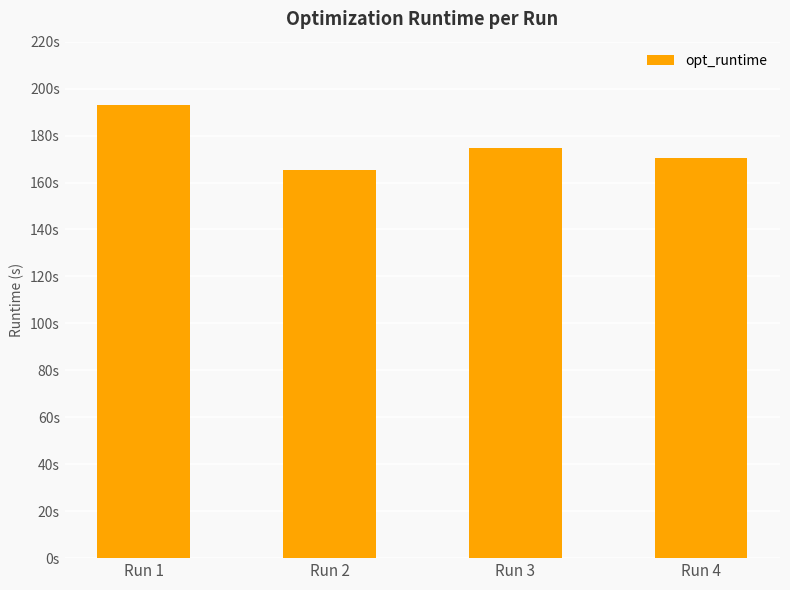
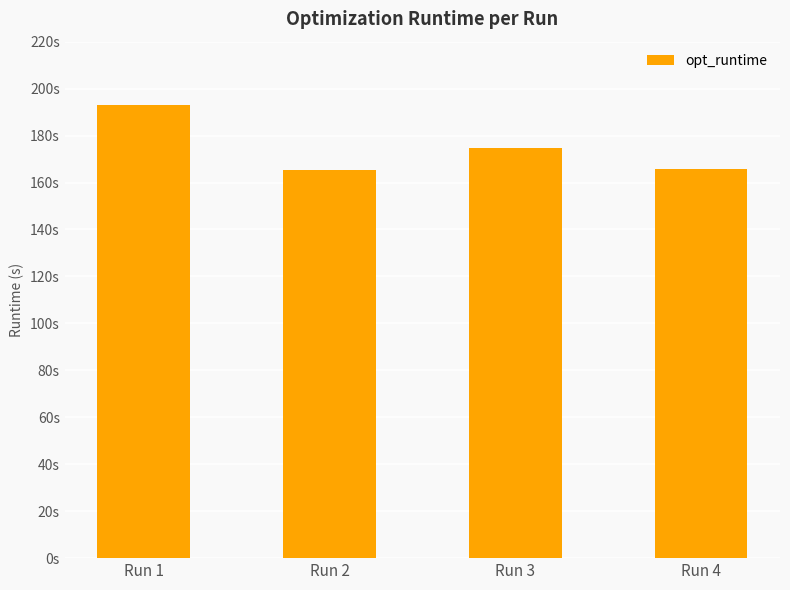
  {
    "Run 1": "193s",
    "Run 2": "165s",
    "Run 3": "175s",
-   "Run 4": "170s"
+   "Run 4": "166s"
  }
